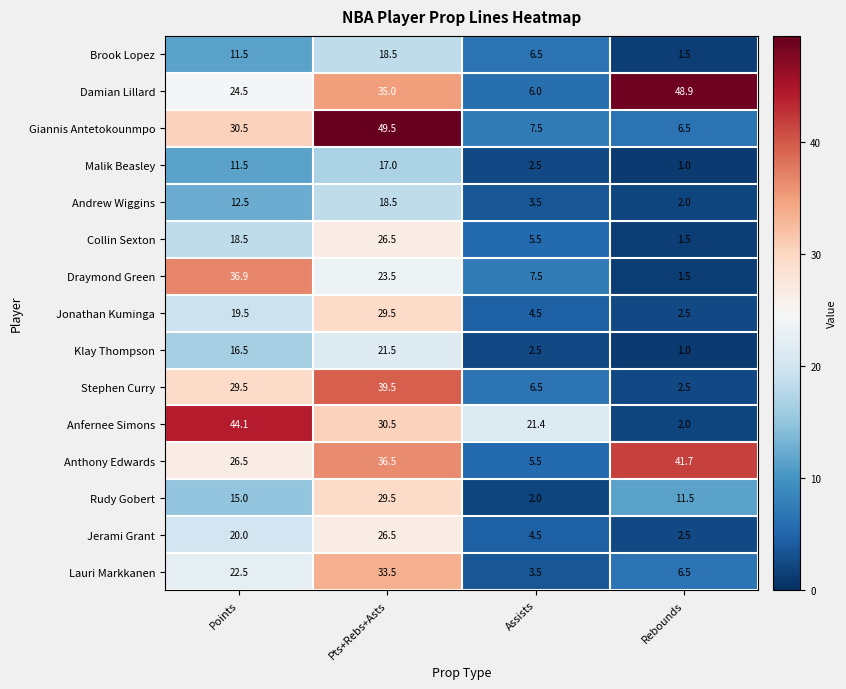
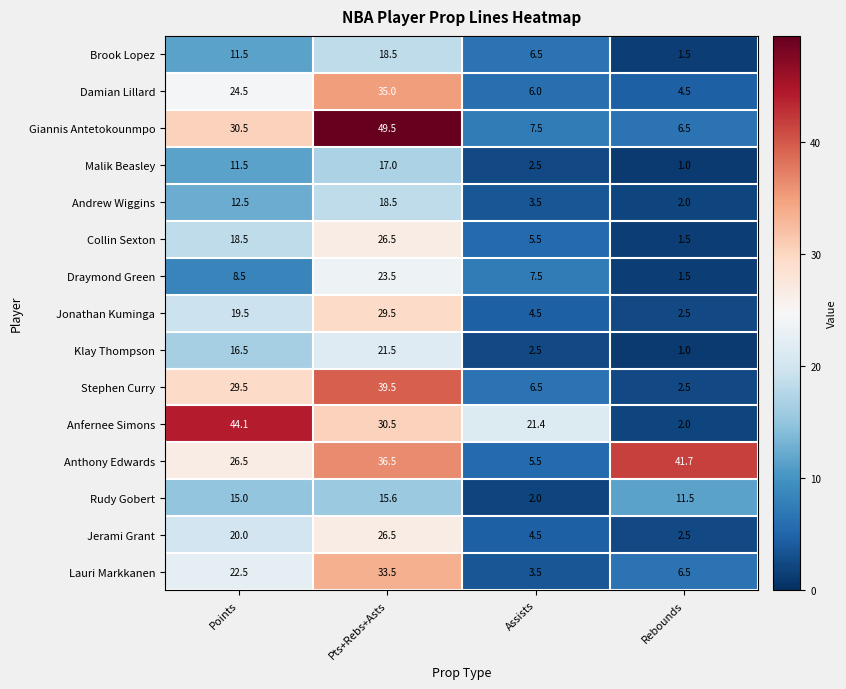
  {
    "Brook Lopez": {
      "Points": 11.5,
      "Pts+Rebs+Asts": 18.5,
      "Assists": 6.5,
      "Rebounds": 1.5
    },
    "Damian Lillard": {
      "Points": 24.5,
      "Pts+Rebs+Asts": 35.0,
      "Assists": 6.0,
-     "Rebounds": 48.9
+     "Rebounds": 4.5
    },
    "Giannis Antetokounmpo": {
      "Points": 30.5,
      "Pts+Rebs+Asts": 49.5,
      "Assists": 7.5,
      "Rebounds": 6.5
    },
    "Malik Beasley": {
      "Points": 11.5,
      "Pts+Rebs+Asts": 17.0,
      "Assists": 2.5,
      "Rebounds": 1.0
    },
    "Andrew Wiggins": {
      "Points": 12.5,
      "Pts+Rebs+Asts": 18.5,
      "Assists": 3.5,
      "Rebounds": 2.0
    },
    "Collin Sexton": {
      "Points": 18.5,
      "Pts+Rebs+Asts": 26.5,
      "Assists": 5.5,
      "Rebounds": 1.5
    },
    "Draymond Green": {
-     "Points": 36.9,
+     "Points": 8.5,
      "Pts+Rebs+Asts": 23.5,
      "Assists": 7.5,
      "Rebounds": 1.5
    },
    "Jonathan Kuminga": {
      "Points": 19.5,
      "Pts+Rebs+Asts": 29.5,
      "Assists": 4.5,
      "Rebounds": 2.5
    },
    "Klay Thompson": {
      "Points": 16.5,
      "Pts+Rebs+Asts": 21.5,
      "Assists": 2.5,
      "Rebounds": 1.0
    },
    "Stephen Curry": {
      "Points": 29.5,
      "Pts+Rebs+Asts": 39.5,
      "Assists": 6.5,
      "Rebounds": 2.5
    },
    "Anfernee Simons": {
      "Points": 44.1,
      "Pts+Rebs+Asts": 30.5,
      "Assists": 21.4,
      "Rebounds": 2.0
    },
    "Anthony Edwards": {
      "Points": 26.5,
      "Pts+Rebs+Asts": 36.5,
      "Assists": 5.5,
      "Rebounds": 41.7
    },
    "Rudy Gobert": {
      "Points": 15.0,
-     "Pts+Rebs+Asts": 29.5,
+     "Pts+Rebs+Asts": 15.6,
      "Assists": 2.0,
      "Rebounds": 11.5
    },
    "Jerami Grant": {
      "Points": 20.0,
      "Pts+Rebs+Asts": 26.5,
      "Assists": 4.5,
      "Rebounds": 2.5
    },
    "Lauri Markkanen": {
      "Points": 22.5,
      "Pts+Rebs+Asts": 33.5,
      "Assists": 3.5,
      "Rebounds": 6.5
    }
  }
